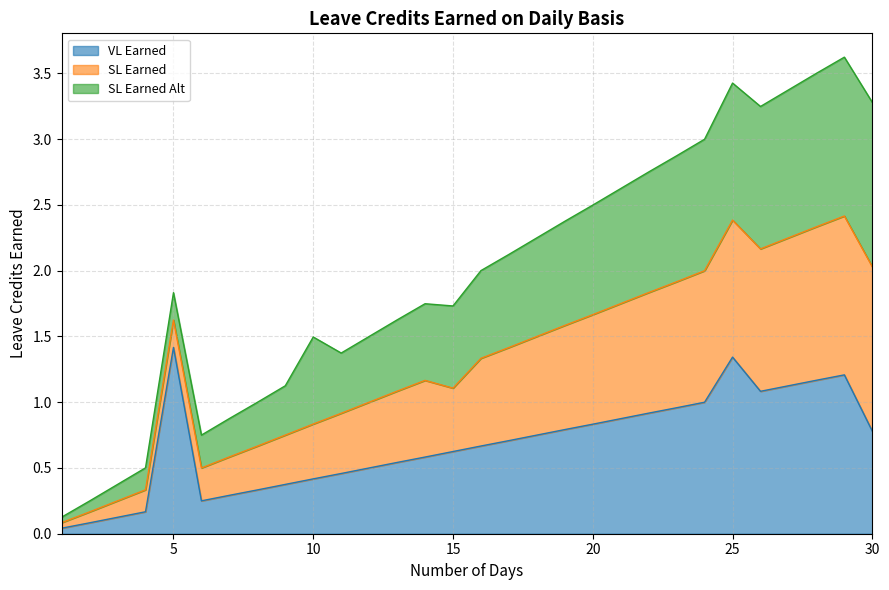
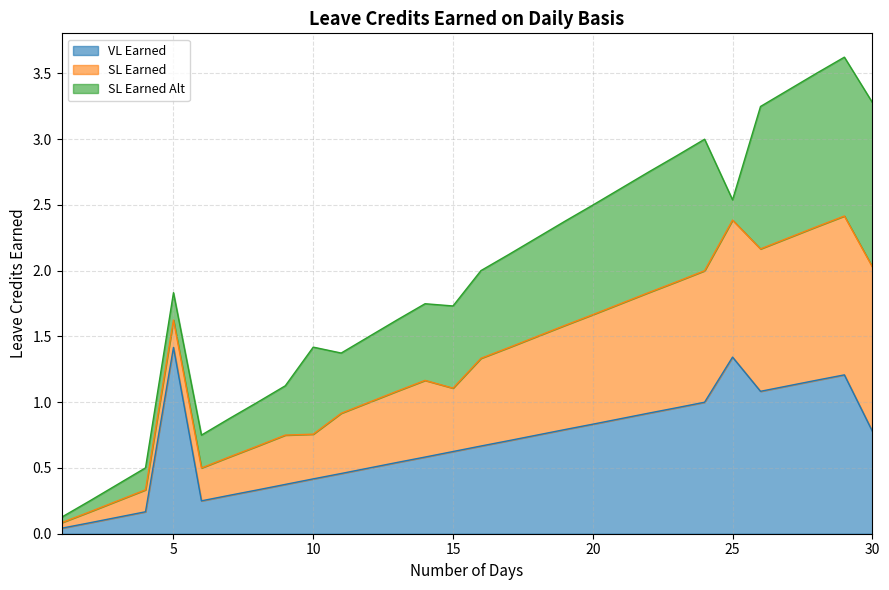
  {
    "VL Earned": {
      "5": 1.42,
      "10": 0.42,
      "15": 0.63,
      "20": 0.83,
      "25": 1.34,
      "30": 0.78
    },
    "SL Earned": {
      "5": 0.21,
-     "10": 0.42,
+     "10": 0.34,
      "15": 0.48,
      "20": 0.83,
      "25": 1.04,
      "30": 1.25
    },
    "SL Earned Alt": {
      "5": 0.21,
      "10": 0.66,
      "15": 0.63,
      "20": 0.83,
-     "25": 1.04,
+     "25": 0.15,
      "30": 1.25
    }
  }
